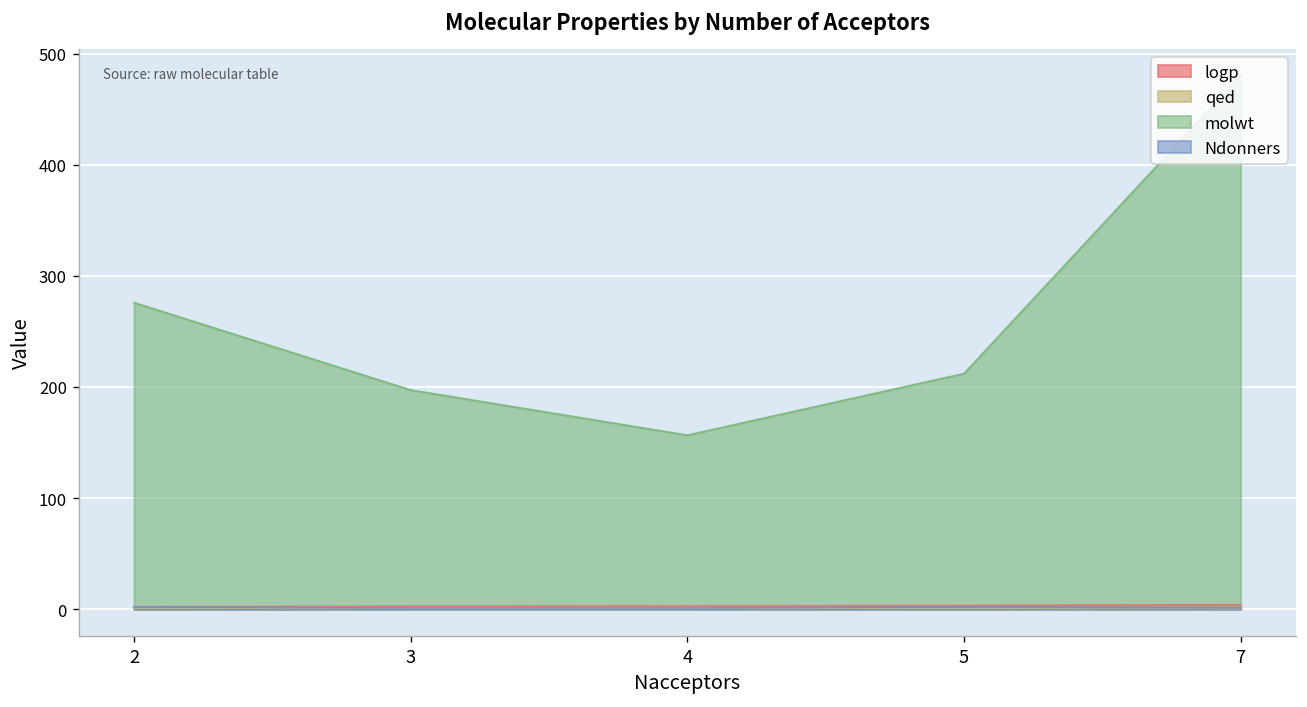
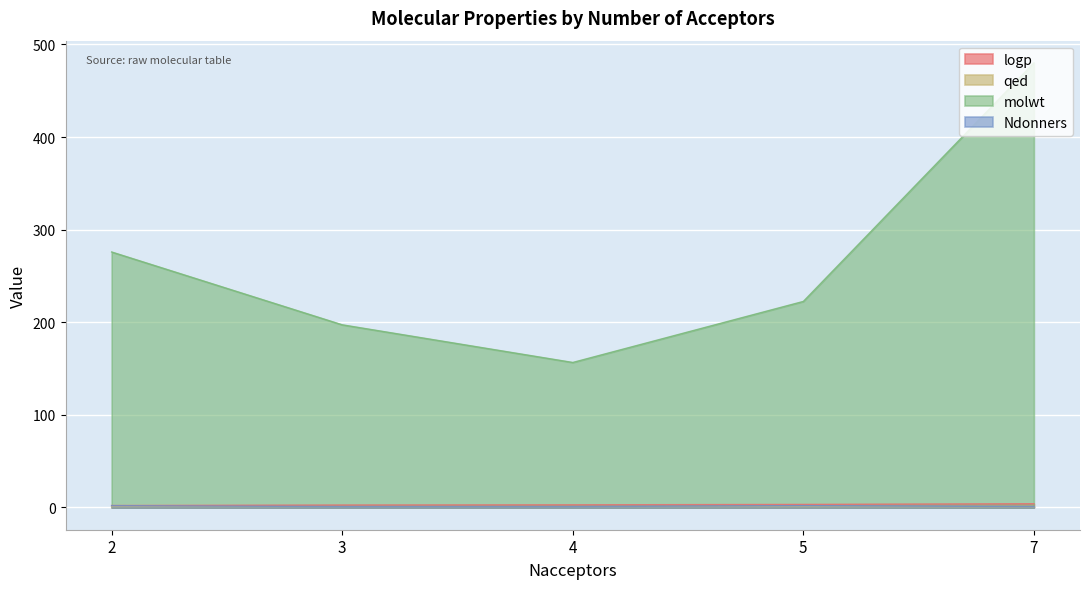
  {
    "logp": {
      "7": 0
    },
    "molwt": {
      "2": 280,
      "3": 200,
      "4": 160,
-     "5": 210
+     "5": 220
    }
  }
